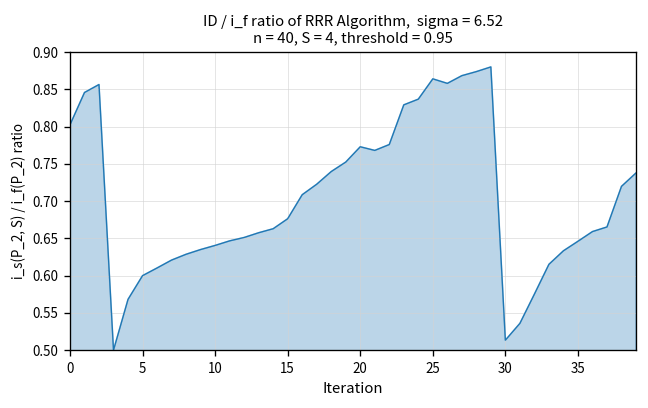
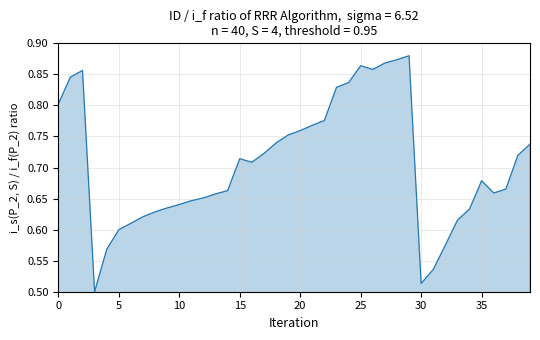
  {
    "0": 0.80,
    "5": 0.60,
    "10": 0.64,
-   "15": 0.68,
-   "20": 0.77,
+   "15": 0.71,
+   "20": 0.76,
    "25": 0.86,
    "30": 0.51,
-   "35": 0.65
+   "35": 0.68
  }
